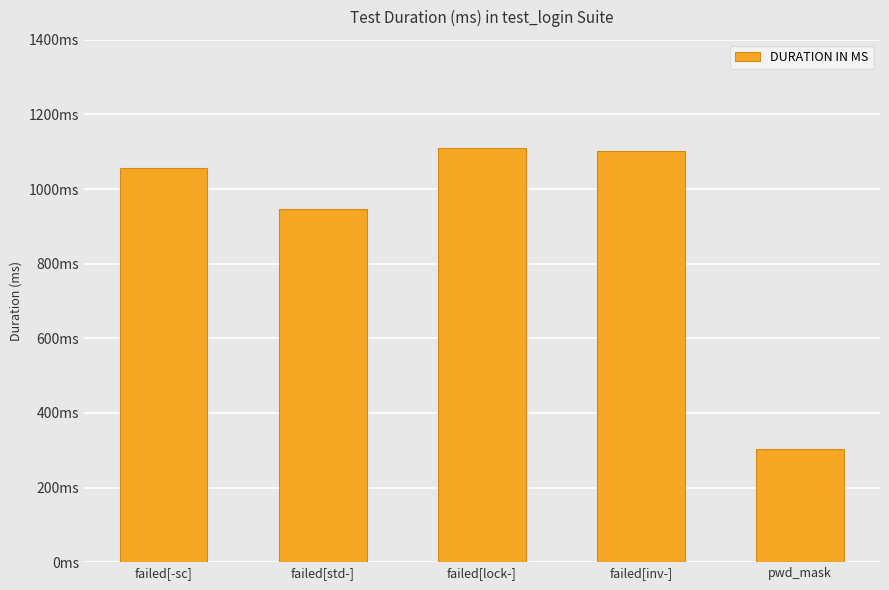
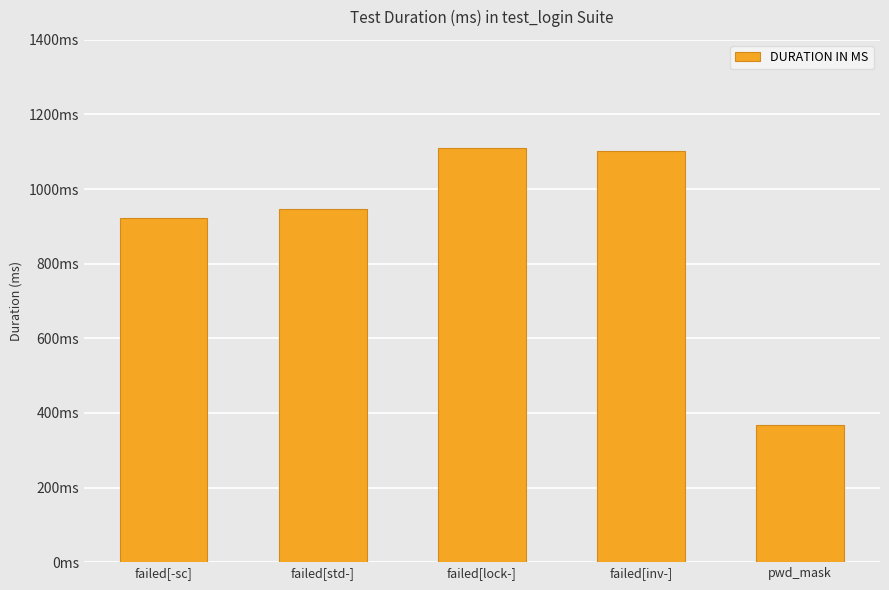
  {
-   "failed[-sc]": "1060ms",
+   "failed[-sc]": "920ms",
    "failed[std-]": "950ms",
    "failed[lock-]": "1110ms",
    "failed[inv-]": "1100ms",
-   "pwd_mask": "300ms"
+   "pwd_mask": "370ms"
  }
